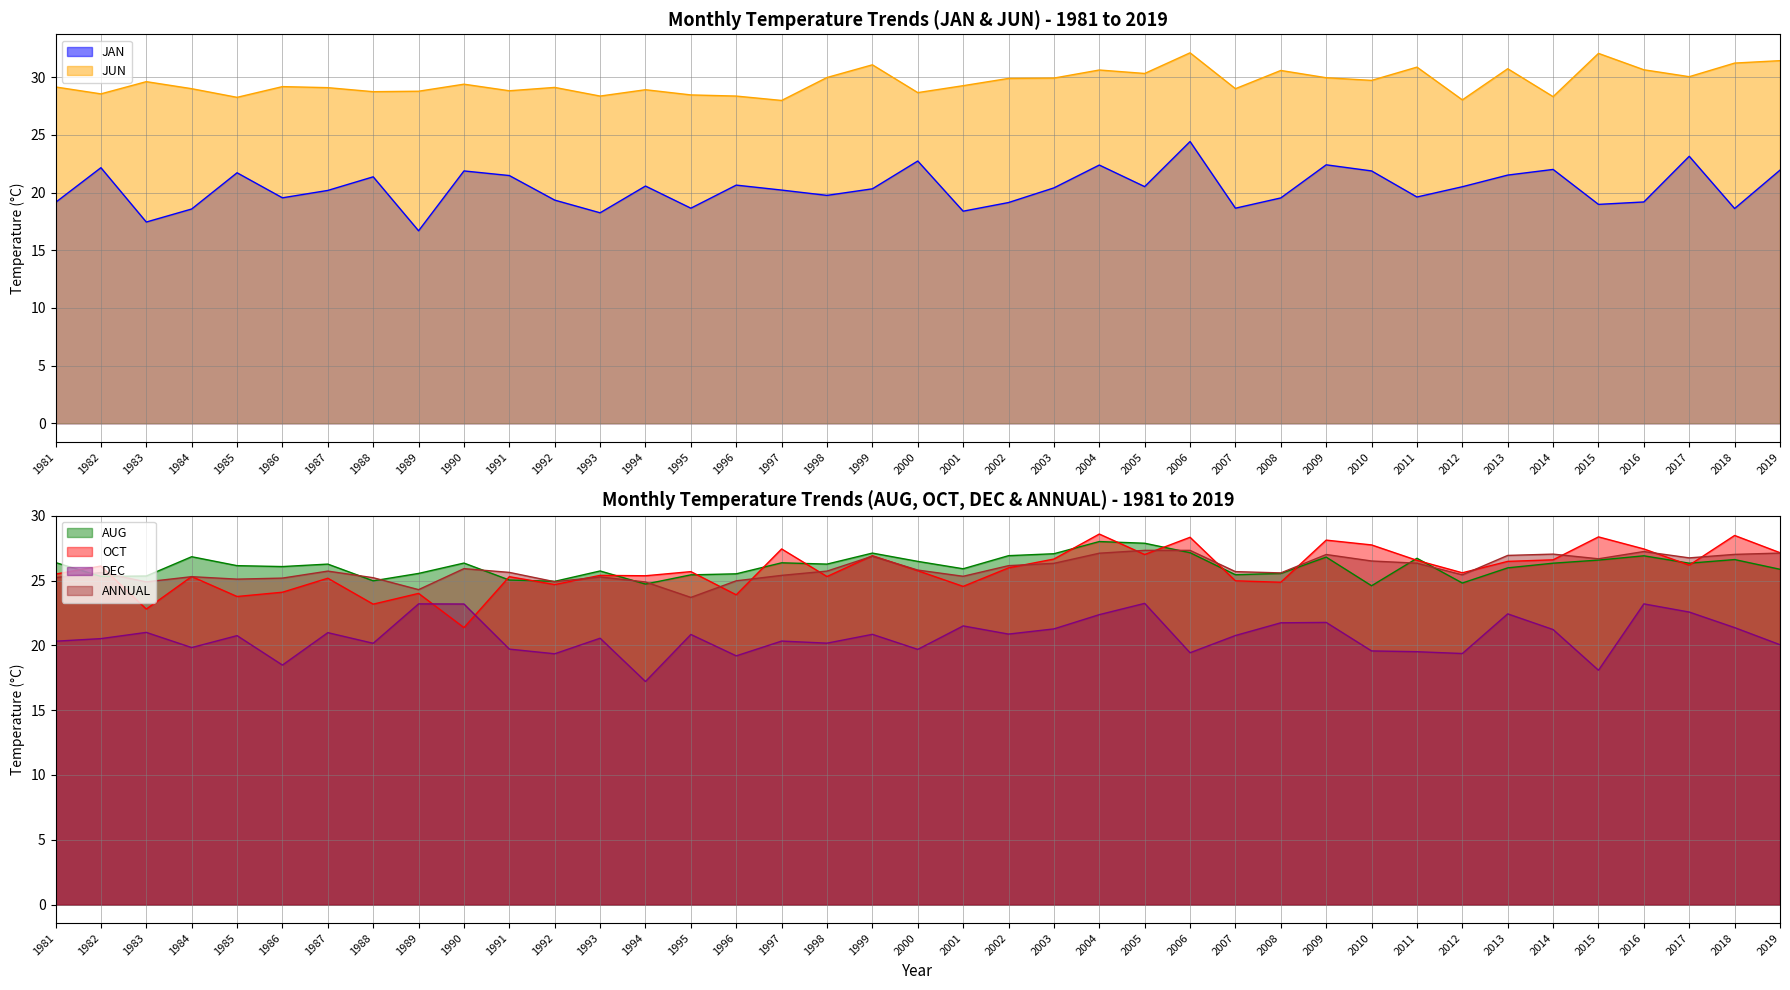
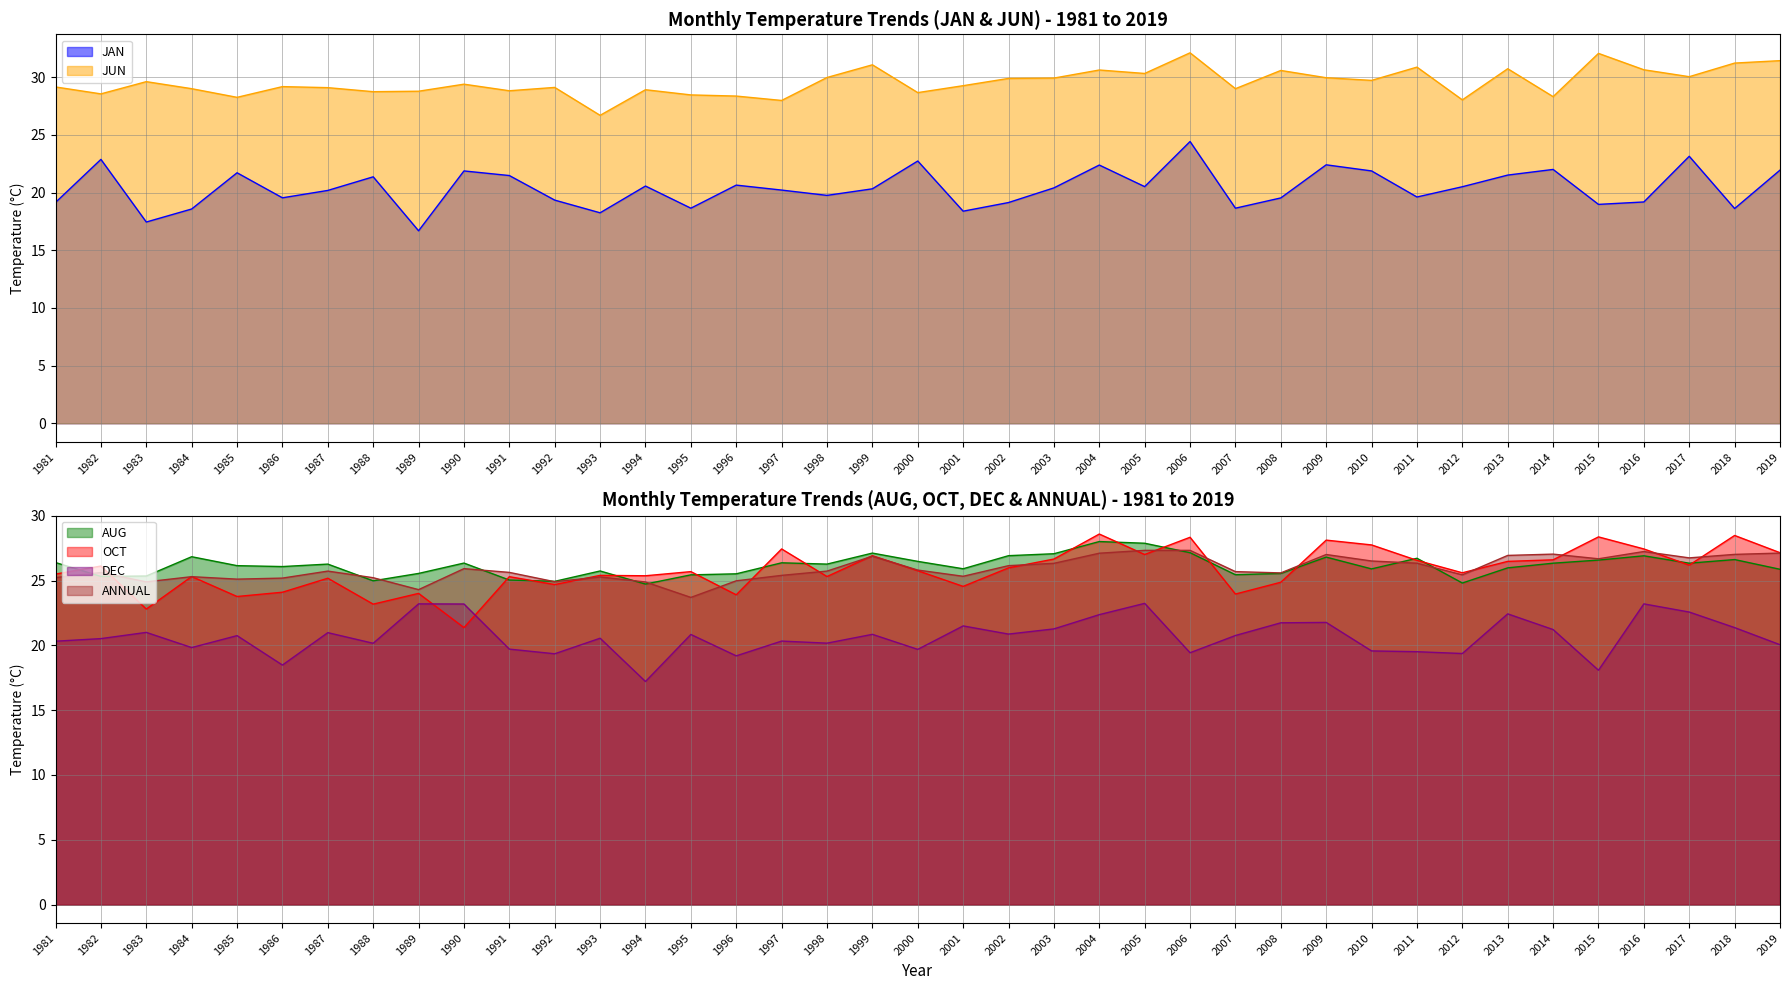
  {
    "Monthly Temperature Trends (JAN & JUN) - 1981 to 2019": {
      "JAN": {
        "1981": 19.2,
-       "1982": 22.2,
+       "1982": 22.9,
        "1983": 17.5,
        "1984": 18.6,
        "1985": 21.7,
        "1986": 19.6,
        "1987": 20.2,
        "1988": 21.4,
        "1989": 16.7,
        "1990": 21.9,
        "1991": 21.5,
        "1992": 19.4,
        "1993": 18.3,
        "1994": 20.6,
        "1995": 18.7,
        "1996": 20.7,
        "1997": 20.2,
        "1998": 19.8,
        "1999": 20.3,
        "2000": 22.7,
        "2001": 18.4,
        "2002": 19.1,
        "2003": 20.4,
        "2004": 22.4,
        "2005": 20.5,
        "2006": 24.4,
        "2007": 18.7,
        "2008": 19.5,
        "2009": 22.4,
        "2010": 21.9,
        "2011": 19.6,
        "2012": 20.5,
        "2013": 21.5,
        "2014": 22.0,
        "2015": 19.0,
        "2016": 19.2,
        "2017": 23.2,
        "2018": 18.6,
        "2019": 22.0
      },
      "JUN": {
        "1981": 29.2,
        "1982": 28.6,
        "1983": 29.6,
        "1984": 29.0,
        "1985": 28.3,
        "1986": 29.2,
        "1987": 29.1,
        "1988": 28.8,
        "1989": 28.8,
        "1990": 29.4,
        "1991": 28.8,
        "1992": 29.1,
-       "1993": 28.4,
+       "1993": 26.7,
        "1994": 28.9,
        "1995": 28.5,
        "1996": 28.4,
        "1997": 28.0,
        "1998": 30.0,
        "1999": 31.1,
        "2000": 28.7,
        "2001": 29.3,
        "2002": 29.9,
        "2003": 29.9,
        "2004": 30.6,
        "2005": 30.3,
        "2006": 32.1,
        "2007": 29.0,
        "2008": 30.6,
        "2009": 30.0,
        "2010": 29.7,
        "2011": 30.9,
        "2012": 28.0,
        "2013": 30.7,
        "2014": 28.3,
        "2015": 32.1,
        "2016": 30.7,
        "2017": 30.1,
        "2018": 31.2,
        "2019": 31.4
      }
    },
    "Monthly Temperature Trends (AUG, OCT, DEC & ANNUAL) - 1981 to 2019": {
      "AUG": {
        "1981": 26.4,
        "1984": 26.8,
        "1985": 26.2,
        "1986": 26.1,
        "1987": 26.3,
        "1988": 25.0,
        "1989": 25.6,
        "1990": 26.4,
        "1991": 25.0,
        "1993": 25.7,
        "1995": 25.4,
        "1996": 25.5,
        "1997": 26.4,
        "1998": 26.3,
        "1999": 27.1,
        "2000": 26.5,
        "2001": 25.9,
        "2002": 26.9,
        "2003": 27.1,
        "2004": 28.0,
        "2005": 27.9,
        "2007": 25.5,
        "2009": 26.8,
-       "2010": 24.6,
+       "2010": 25.9,
        "2012": 24.8,
        "2013": 26.0,
        "2014": 26.3,
        "2016": 26.9,
        "2018": 26.6,
        "2019": 25.9
      },
      "OCT": {
        "1981": 25.5,
        "1983": 22.8,
        "1985": 23.8,
        "1986": 24.1,
        "1987": 25.2,
        "1988": 23.2,
        "1989": 24.0,
        "1990": 21.4,
        "1991": 25.3,
        "1992": 24.7,
        "1994": 25.4,
        "1995": 25.7,
        "1996": 23.9,
        "1997": 27.4,
        "1998": 25.3,
        "2001": 24.6,
        "2003": 26.7,
        "2004": 28.6,
        "2005": 27.0,
        "2006": 28.3,
-       "2007": 25.0,
+       "2007": 24.0,
        "2008": 24.9,
        "2009": 28.1,
        "2010": 27.8,
        "2013": 26.5,
        "2014": 26.6,
        "2015": 28.4,
        "2016": 27.4,
        "2018": 28.5
      }
    }
  }
